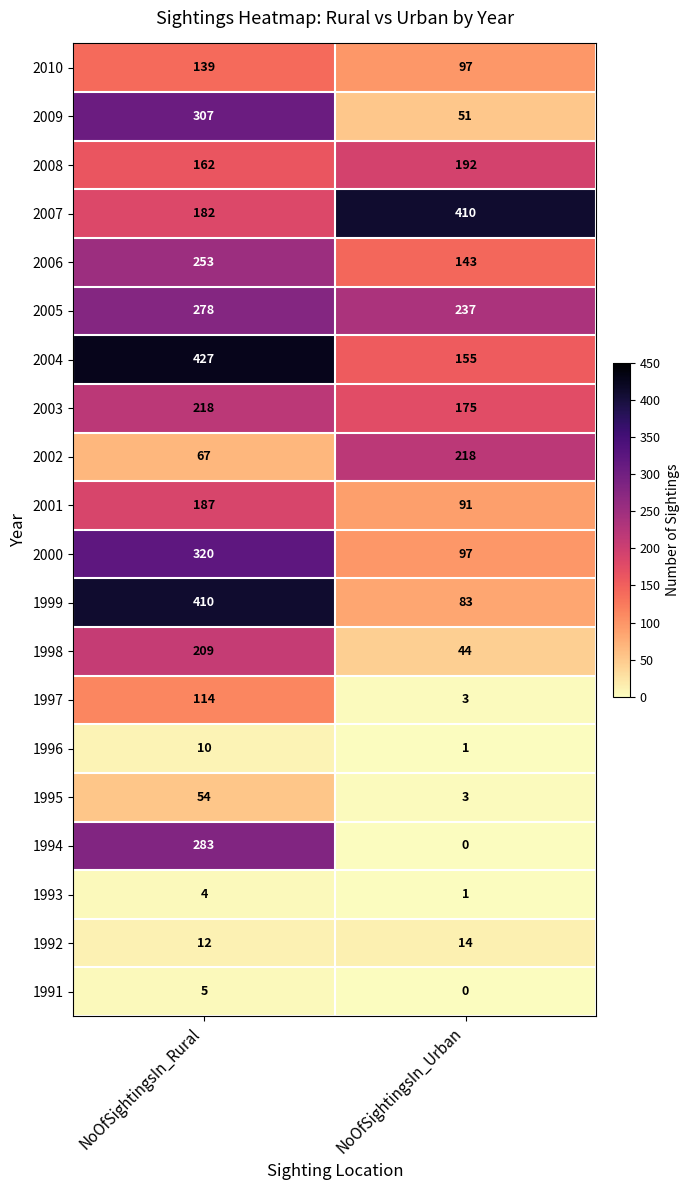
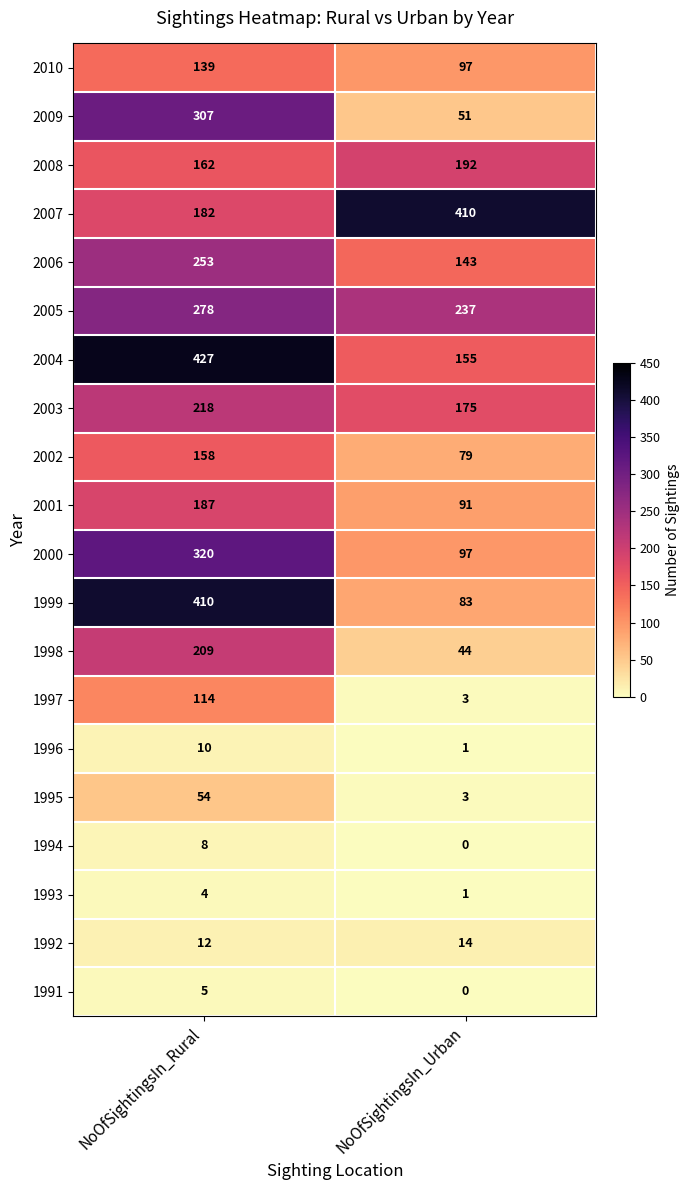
  {
    "2010": {
      "NoOfSightingsIn_Rural": 139,
      "NoOfSightingsIn_Urban": 97
    },
    "2009": {
      "NoOfSightingsIn_Rural": 307,
      "NoOfSightingsIn_Urban": 51
    },
    "2008": {
      "NoOfSightingsIn_Rural": 162,
      "NoOfSightingsIn_Urban": 192
    },
    "2007": {
      "NoOfSightingsIn_Rural": 182,
      "NoOfSightingsIn_Urban": 410
    },
    "2006": {
      "NoOfSightingsIn_Rural": 253,
      "NoOfSightingsIn_Urban": 143
    },
    "2005": {
      "NoOfSightingsIn_Rural": 278,
      "NoOfSightingsIn_Urban": 237
    },
    "2004": {
      "NoOfSightingsIn_Rural": 427,
      "NoOfSightingsIn_Urban": 155
    },
    "2003": {
      "NoOfSightingsIn_Rural": 218,
      "NoOfSightingsIn_Urban": 175
    },
    "2002": {
-     "NoOfSightingsIn_Rural": 67,
-     "NoOfSightingsIn_Urban": 218
+     "NoOfSightingsIn_Rural": 158,
+     "NoOfSightingsIn_Urban": 79
    },
    "2001": {
      "NoOfSightingsIn_Rural": 187,
      "NoOfSightingsIn_Urban": 91
    },
    "2000": {
      "NoOfSightingsIn_Rural": 320,
      "NoOfSightingsIn_Urban": 97
    },
    "1999": {
      "NoOfSightingsIn_Rural": 410,
      "NoOfSightingsIn_Urban": 83
    },
    "1998": {
      "NoOfSightingsIn_Rural": 209,
      "NoOfSightingsIn_Urban": 44
    },
    "1997": {
      "NoOfSightingsIn_Rural": 114,
      "NoOfSightingsIn_Urban": 3
    },
    "1996": {
      "NoOfSightingsIn_Rural": 10,
      "NoOfSightingsIn_Urban": 1
    },
    "1995": {
      "NoOfSightingsIn_Rural": 54,
      "NoOfSightingsIn_Urban": 3
    },
    "1994": {
-     "NoOfSightingsIn_Rural": 283,
+     "NoOfSightingsIn_Rural": 8,
      "NoOfSightingsIn_Urban": 0
    },
    "1993": {
      "NoOfSightingsIn_Rural": 4,
      "NoOfSightingsIn_Urban": 1
    },
    "1992": {
      "NoOfSightingsIn_Rural": 12,
      "NoOfSightingsIn_Urban": 14
    },
    "1991": {
      "NoOfSightingsIn_Rural": 5,
      "NoOfSightingsIn_Urban": 0
    }
  }
